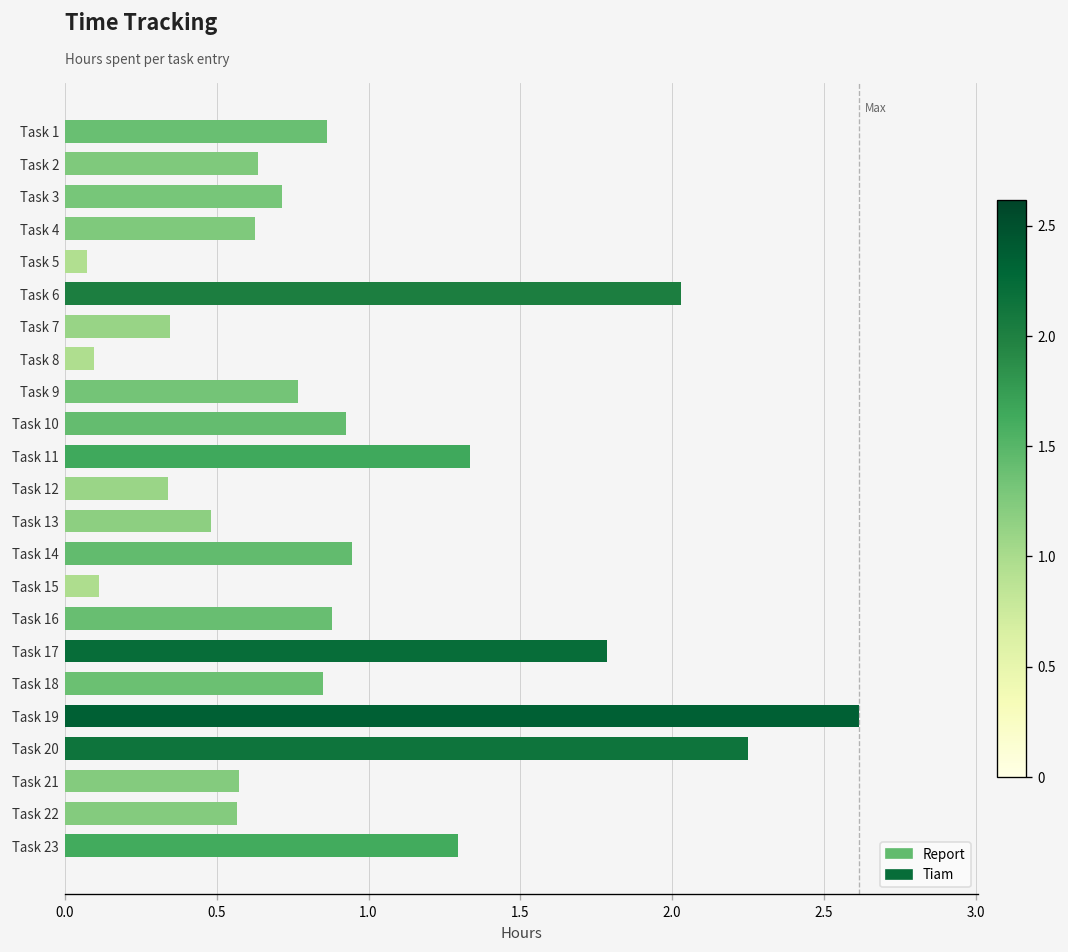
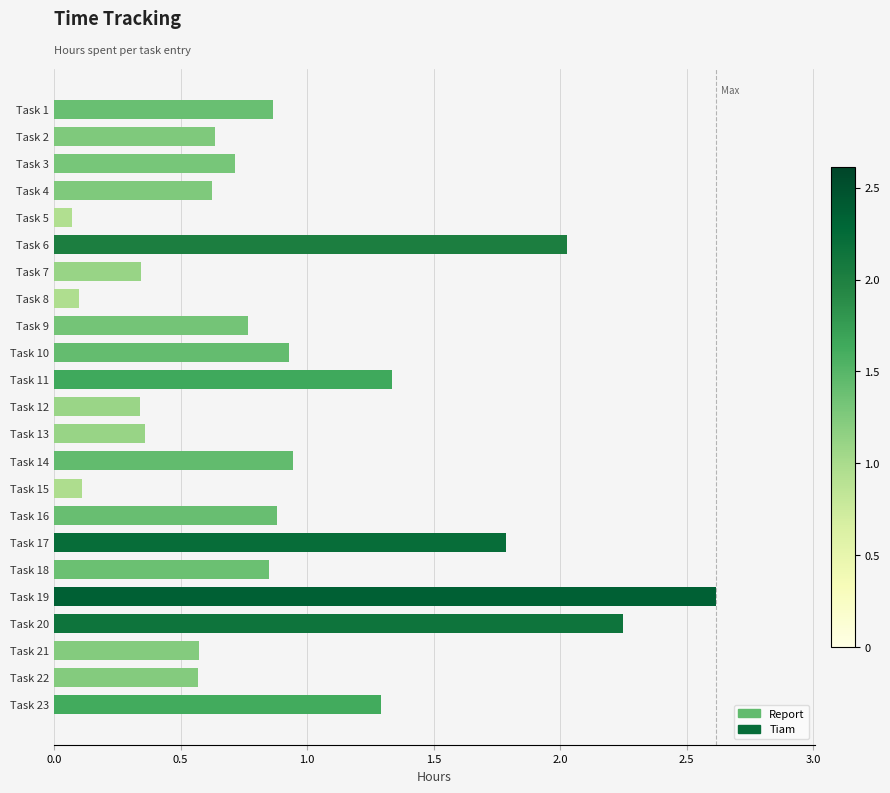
  {
    "Task 1": 0.86,
    "Task 2": 0.64,
    "Task 3": 0.72,
    "Task 4": 0.62,
    "Task 5": 0.07,
    "Task 6": 2.03,
    "Task 7": 0.35,
    "Task 8": 0.10,
    "Task 9": 0.77,
    "Task 10": 0.93,
    "Task 11": 1.34,
    "Task 12": 0.34,
-   "Task 13": 0.48,
+   "Task 13": 0.36,
    "Task 14": 0.94,
    "Task 15": 0.11,
    "Task 16": 0.88,
    "Task 17": 1.79,
    "Task 18": 0.85,
    "Task 19": 2.61,
    "Task 20": 2.25,
    "Task 21": 0.57,
    "Task 22": 0.57,
    "Task 23": 1.29
  }
